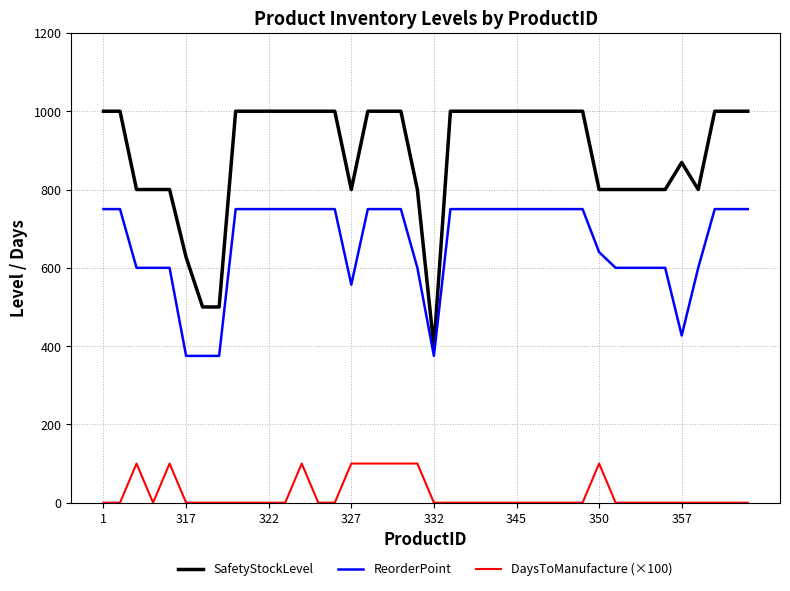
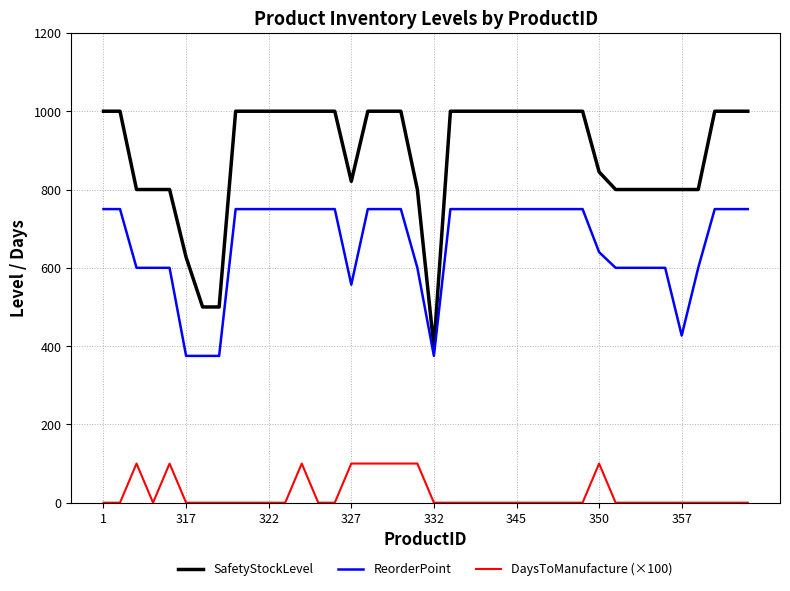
  {
    "SafetyStockLevel": {
      "317": 630,
      "322": 1000,
-     "327": 800,
+     "327": 820,
      "332": 400,
      "345": 1000,
-     "350": 800,
-     "357": 870
+     "350": 850,
+     "357": 800
    },
    "ReorderPoint": {
      "317": 380,
      "322": 750,
      "327": 560,
      "332": 380,
      "345": 750,
      "350": 640,
      "357": 430
    },
    "DaysToManufacture (×100)": {
      "317": 0,
      "322": 0,
      "327": 100,
      "332": 0,
      "345": 0,
      "350": 100,
      "357": 0
    }
  }
